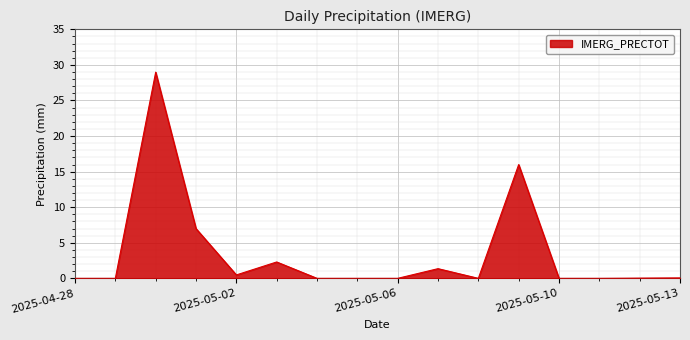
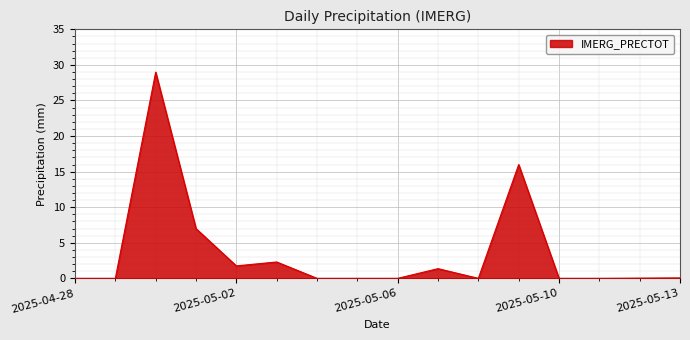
  {
    "2025-04-28": 0,
-   "2025-05-02": 0,
+   "2025-05-02": 2,
    "2025-05-06": 0,
    "2025-05-10": 0,
    "2025-05-13": 0
  }
